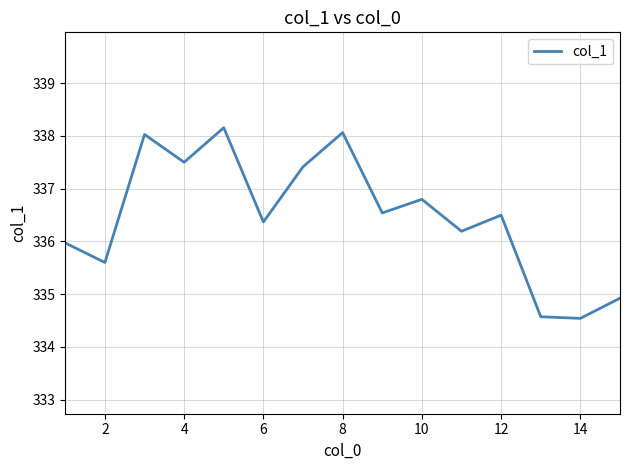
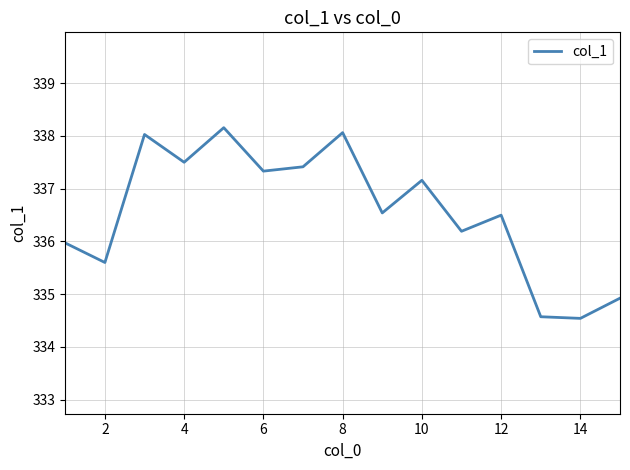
  {
    "2": 335.6,
    "4": 337.5,
-   "6": 336.4,
+   "6": 337.3,
    "8": 338.1,
-   "10": 336.8,
+   "10": 337.2,
    "12": 336.5,
    "14": 334.5
  }
